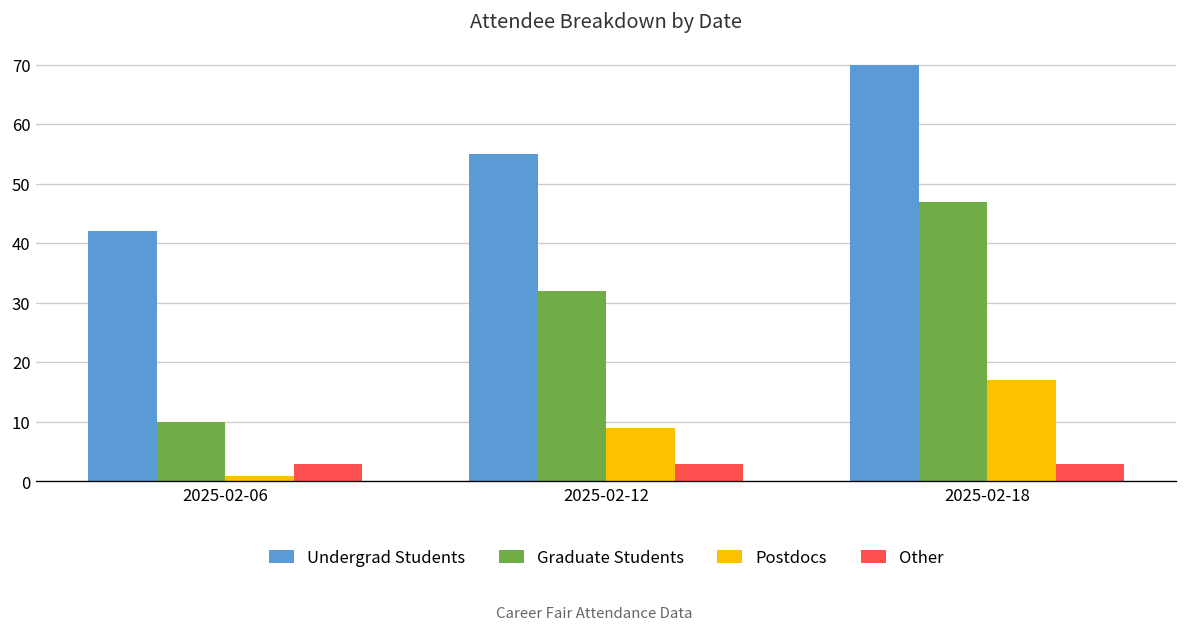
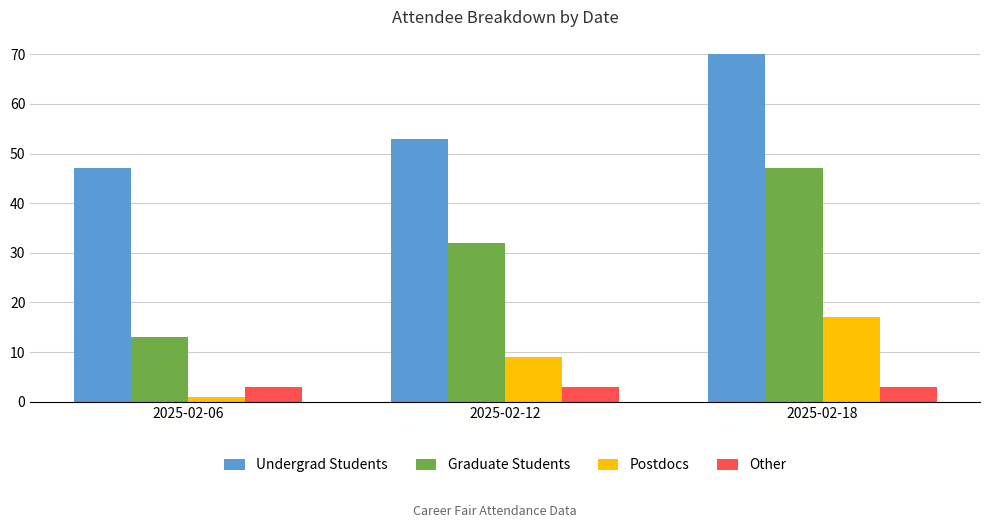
  {
    "Undergrad Students": {
-     "2025-02-06": 42,
-     "2025-02-12": 55,
+     "2025-02-06": 47,
+     "2025-02-12": 53,
      "2025-02-18": 70
    },
    "Graduate Students": {
-     "2025-02-06": 10,
+     "2025-02-06": 13,
      "2025-02-12": 32,
      "2025-02-18": 47
    },
    "Postdocs": {
      "2025-02-06": 1,
      "2025-02-12": 9,
      "2025-02-18": 17
    },
    "Other": {
      "2025-02-06": 3,
      "2025-02-12": 3,
      "2025-02-18": 3
    }
  }
